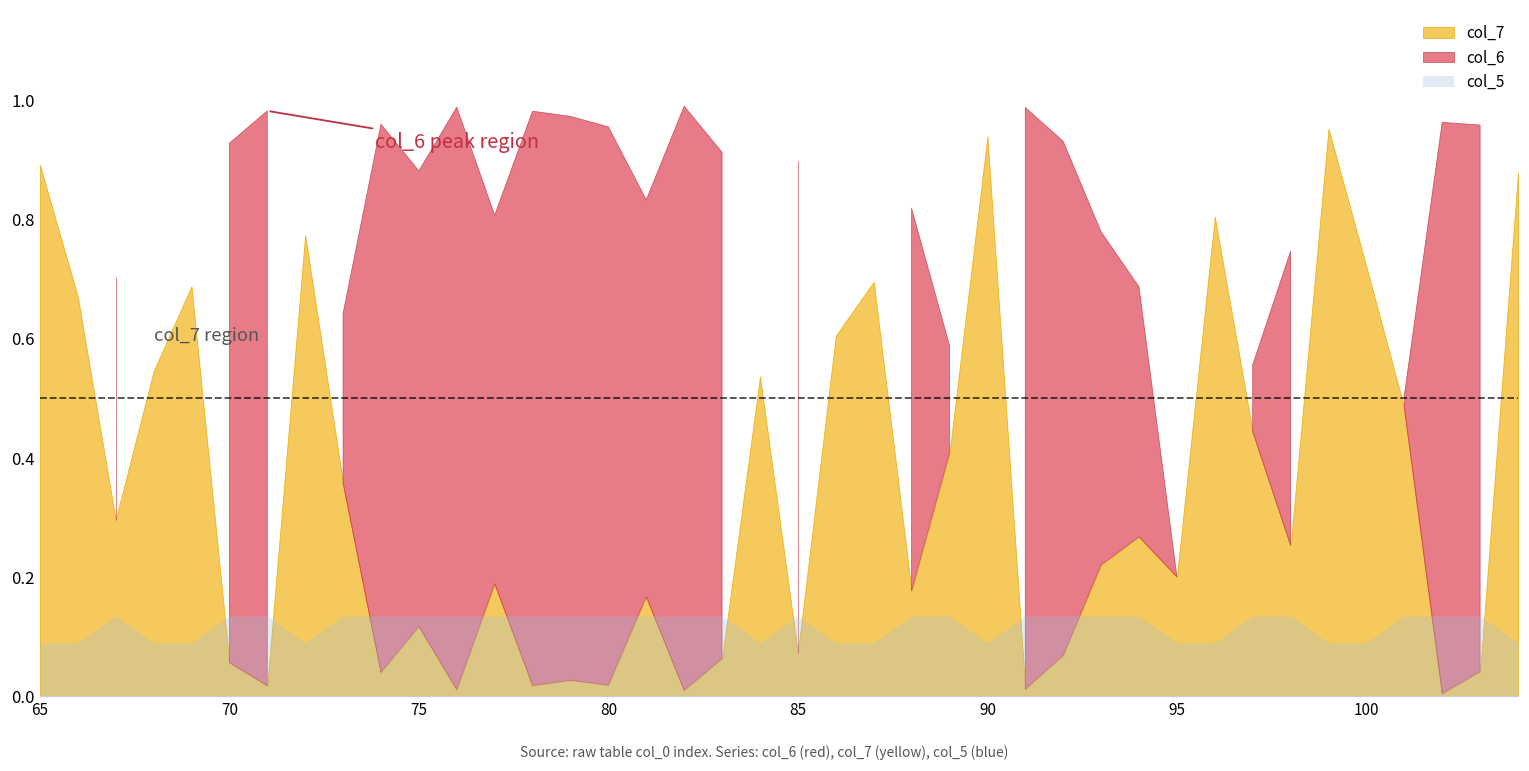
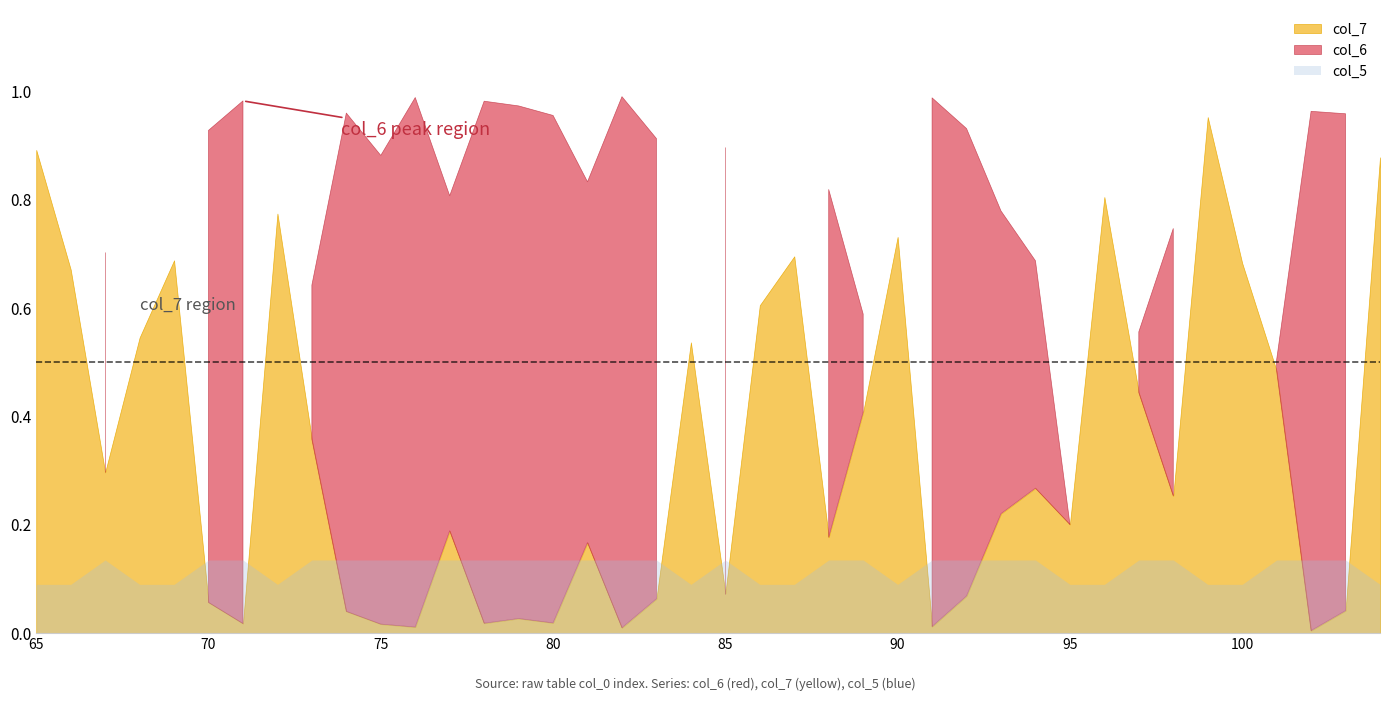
  {
    "col_7": {
      "65": 0.89,
      "70": 0.06,
-     "75": 0.12,
+     "75": 0.02,
      "80": 0.02,
      "85": 0.07,
-     "90": 0.94,
+     "90": 0.73,
      "95": 0.20,
-     "100": 0.72
+     "100": 0.68
    },
    "col_5": {
      "65": 0.09,
      "70": 0.13,
      "75": 0.13,
      "80": 0.13,
      "85": 0.13,
      "90": 0.09,
      "95": 0.09,
      "100": 0.09
    }
  }
